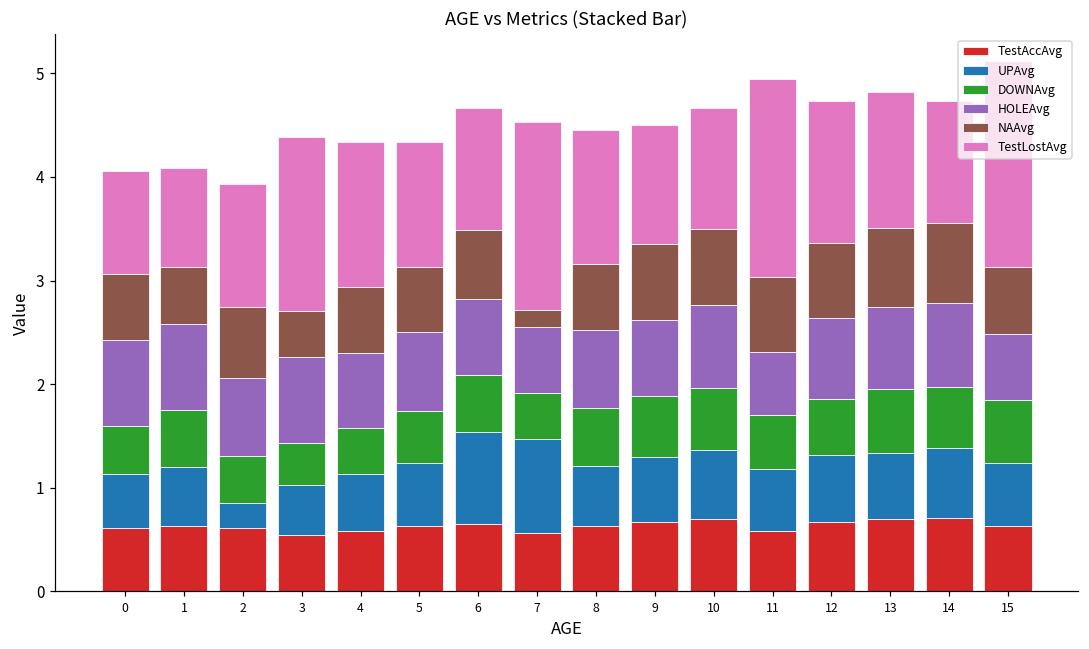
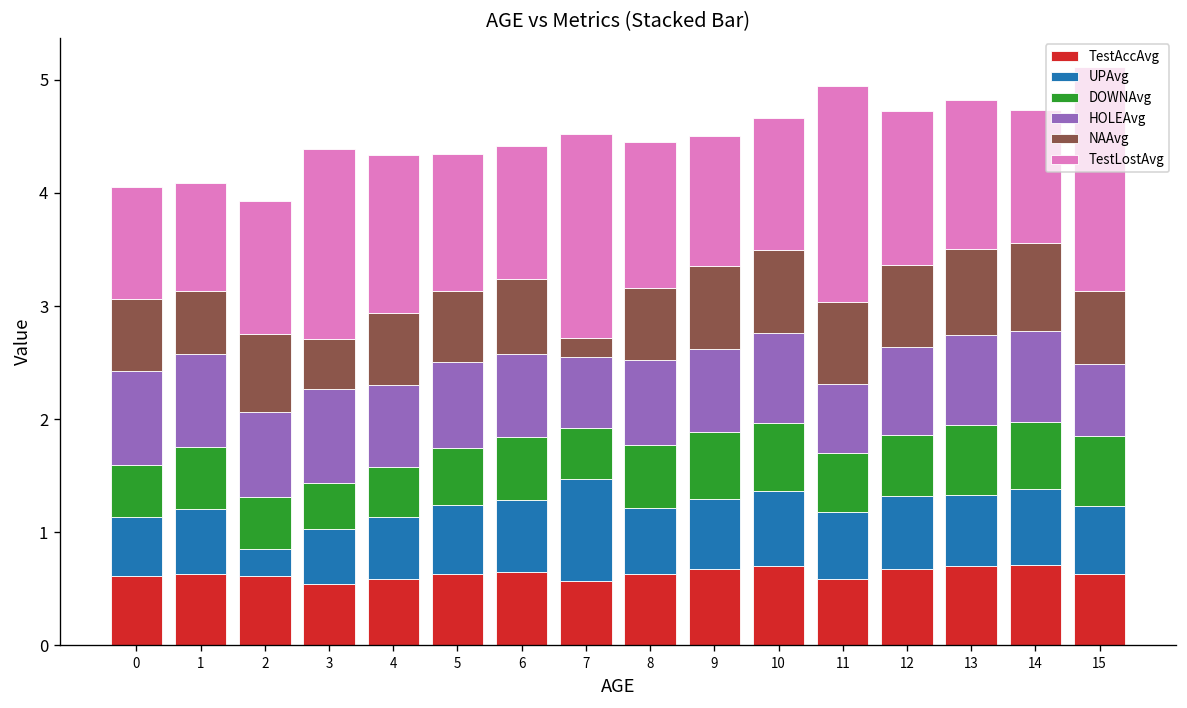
  {
    "TestAccAvg": {
      "0": 0.6,
      "1": 0.6,
      "2": 0.6,
      "3": 0.5,
      "4": 0.6,
      "5": 0.6,
      "6": 0.6,
      "7": 0.6,
      "8": 0.6,
      "9": 0.7,
      "10": 0.7,
      "11": 0.6,
      "12": 0.7,
      "13": 0.7,
      "14": 0.7,
      "15": 0.6
    },
    "UPAvg": {
      "0": 0.5,
      "1": 0.6,
      "2": 0.2,
      "3": 0.5,
      "4": 0.5,
      "5": 0.6,
-     "6": 0.9,
+     "6": 0.6,
      "7": 0.9,
      "8": 0.6,
      "9": 0.6,
      "10": 0.7,
      "11": 0.6,
      "12": 0.6,
      "13": 0.6,
      "14": 0.7,
      "15": 0.6
    },
    "DOWNAvg": {
      "0": 0.5,
      "1": 0.5,
      "2": 0.5,
      "3": 0.4,
      "4": 0.4,
      "5": 0.5,
      "6": 0.6,
      "7": 0.4,
      "8": 0.6,
      "9": 0.6,
      "10": 0.6,
      "11": 0.5,
      "12": 0.5,
      "13": 0.6,
      "14": 0.6,
      "15": 0.6
    },
    "HOLEAvg": {
      "0": 0.8,
      "1": 0.8,
      "2": 0.8,
      "3": 0.8,
      "4": 0.7,
      "5": 0.8,
      "6": 0.7,
      "7": 0.6,
      "8": 0.8,
      "9": 0.7,
      "10": 0.8,
      "11": 0.6,
      "12": 0.8,
      "13": 0.8,
      "14": 0.8,
      "15": 0.6
    },
    "NAAvg": {
      "0": 0.6,
      "1": 0.6,
      "2": 0.7,
      "3": 0.4,
      "4": 0.6,
      "5": 0.6,
      "6": 0.7,
      "7": 0.2,
      "8": 0.6,
      "9": 0.7,
      "10": 0.7,
      "11": 0.7,
      "12": 0.7,
      "13": 0.8,
      "14": 0.8,
      "15": 0.6
    },
    "TestLostAvg": {
      "0": 1.0,
      "1": 1.0,
      "2": 1.2,
      "3": 1.7,
      "4": 1.4,
      "5": 1.2,
      "6": 1.2,
      "7": 1.8,
      "8": 1.3,
      "9": 1.2,
      "10": 1.2,
      "11": 1.9,
      "12": 1.4,
      "13": 1.3,
      "14": 1.2
    }
  }
